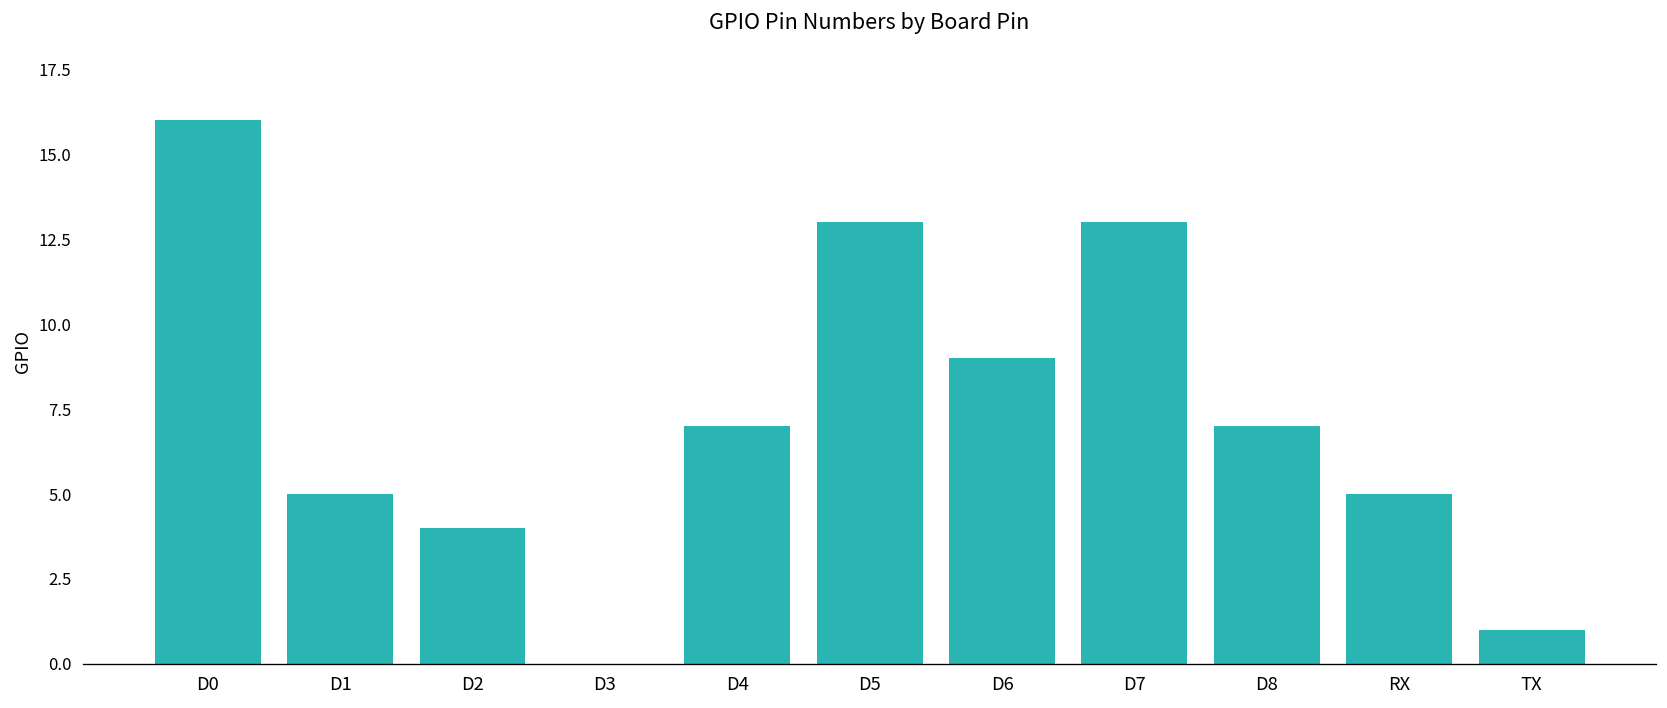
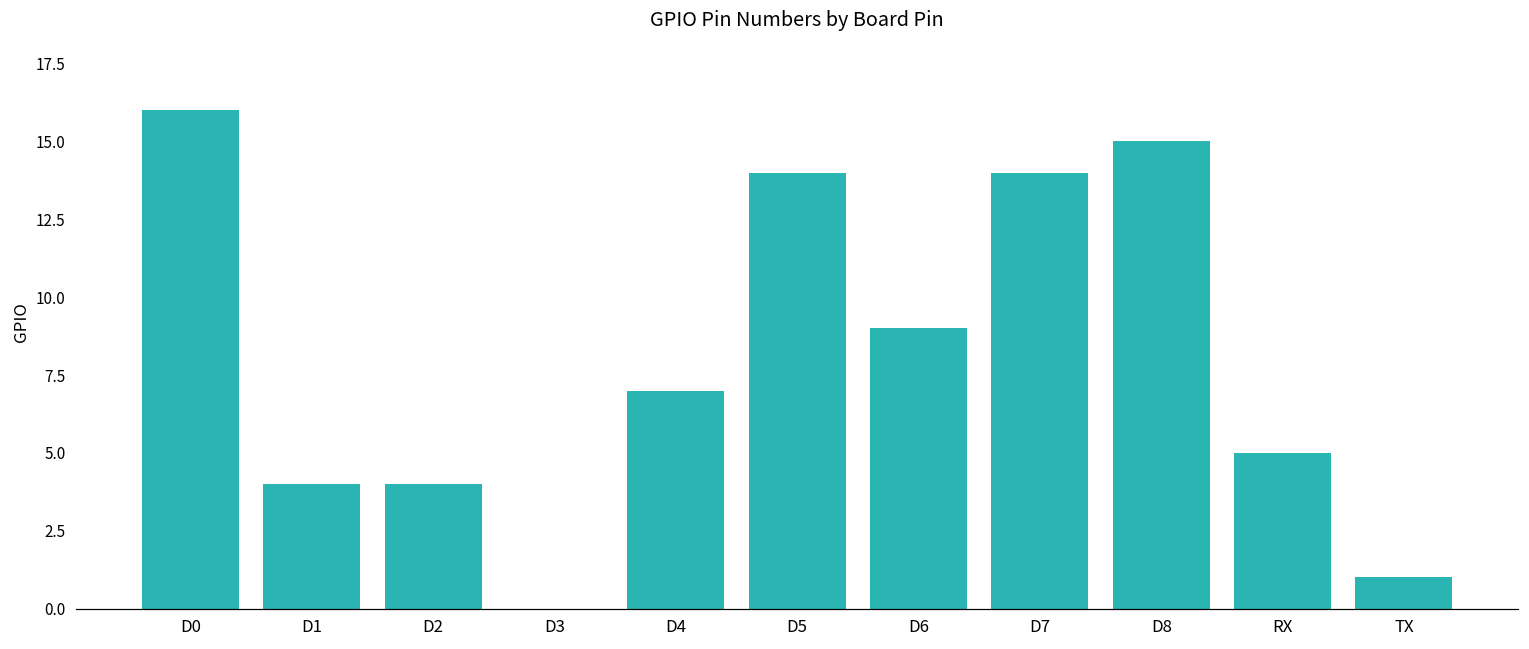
  {
    "D0": 16,
-   "D1": 5,
+   "D1": 4,
    "D2": 4,
    "D3": 0,
    "D4": 7,
-   "D5": 13,
+   "D5": 14,
    "D6": 9,
-   "D7": 13,
-   "D8": 7,
+   "D7": 14,
+   "D8": 15,
    "RX": 5,
    "TX": 1
  }
